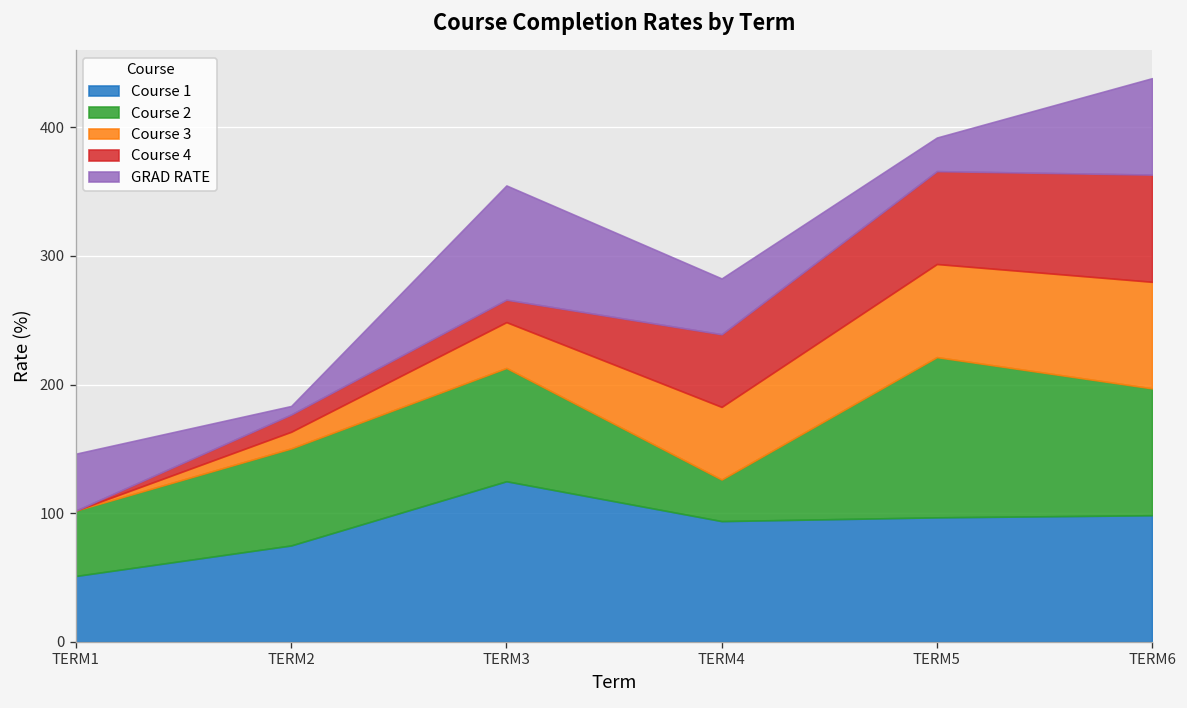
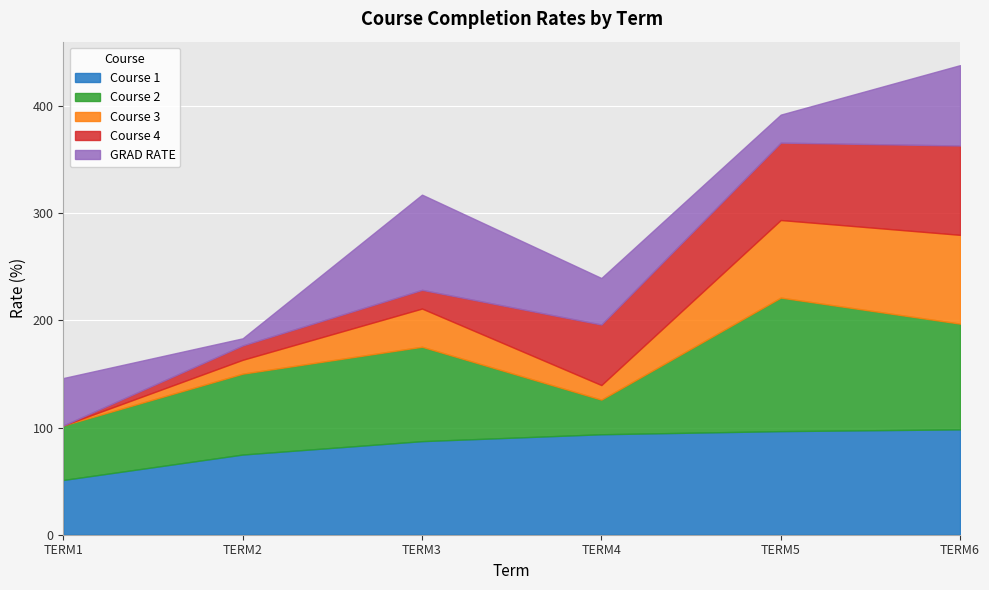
  {
    "Course 1": {
      "TERM1": 51,
      "TERM2": 75,
-     "TERM3": 125,
+     "TERM3": 87,
      "TERM4": 94,
      "TERM5": 97,
      "TERM6": 98
    },
    "Course 2": {
      "TERM2": 75,
      "TERM3": 88,
      "TERM4": 32,
      "TERM5": 125,
      "TERM6": 99
    },
    "Course 3": {
      "TERM2": 13,
      "TERM3": 36,
-     "TERM4": 57,
+     "TERM4": 14,
      "TERM5": 72,
      "TERM6": 83
    },
    "Course 4": {
      "TERM2": 13,
      "TERM3": 17,
      "TERM4": 57,
      "TERM5": 72,
      "TERM6": 83
    },
    "GRAD RATE": {
      "TERM1": 44,
      "TERM2": 7,
      "TERM3": 89,
      "TERM4": 43,
      "TERM5": 26,
      "TERM6": 75
    }
  }
